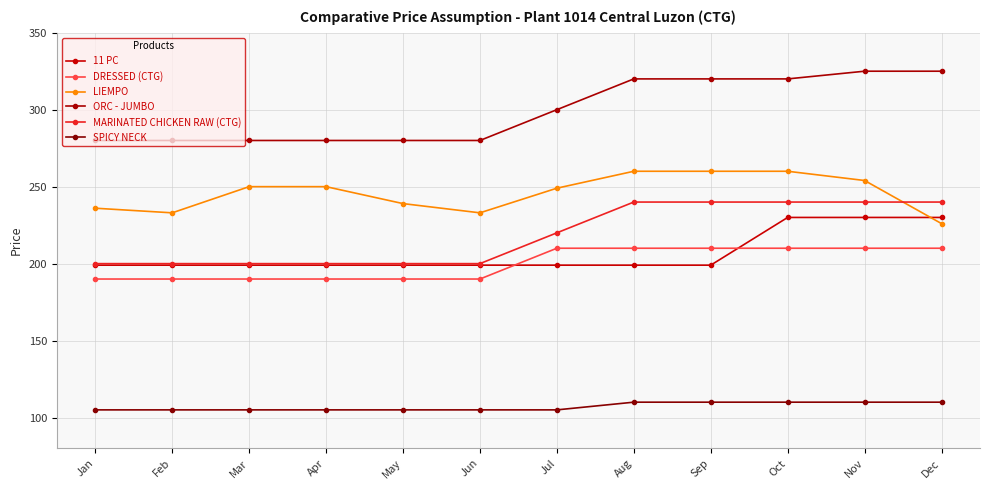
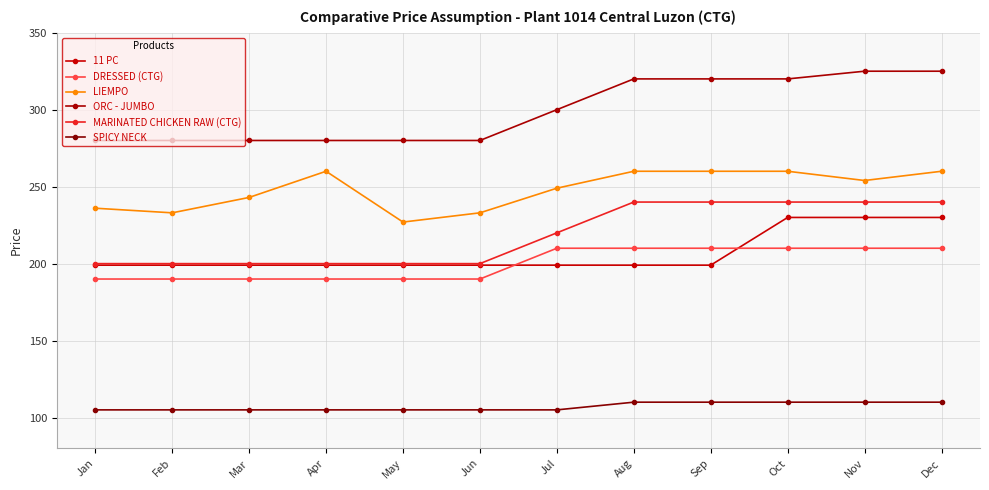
  {
    "LIEMPO": {
      "Jan": 236,
      "Feb": 233,
-     "Mar": 250,
-     "Apr": 250,
-     "May": 239,
+     "Mar": 243,
+     "Apr": 260,
+     "May": 227,
      "Jun": 233,
      "Jul": 249,
      "Aug": 260,
      "Sep": 260,
      "Oct": 260,
      "Nov": 254,
-     "Dec": 226
+     "Dec": 260
    }
  }
